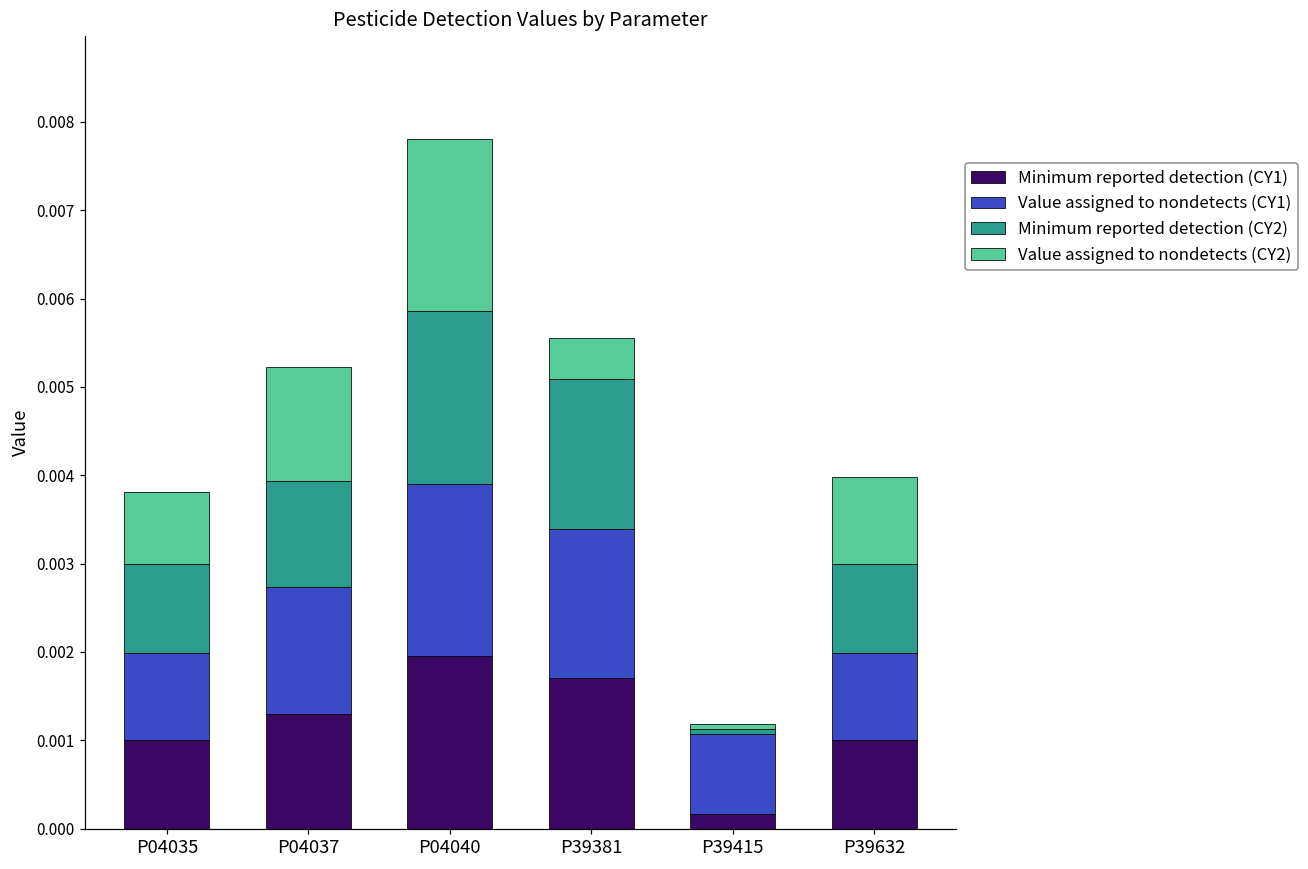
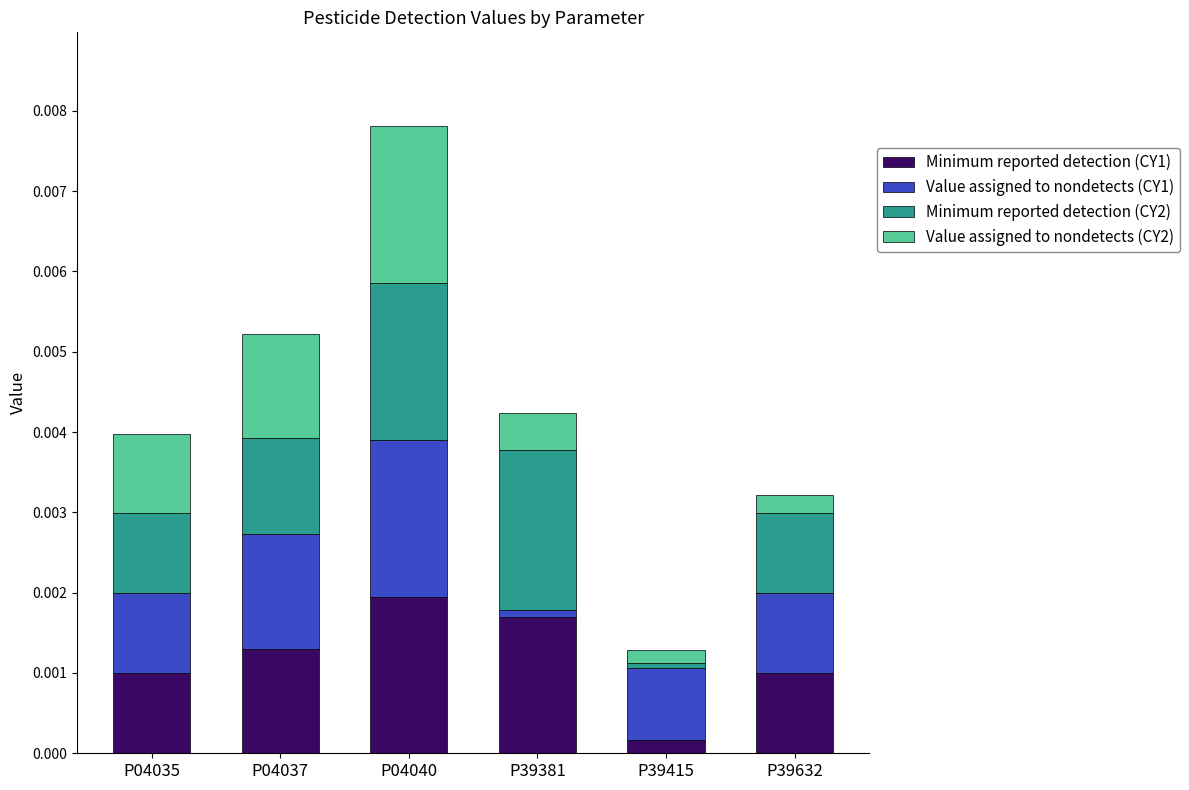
  {
    "Minimum reported detection (CY1)": {
      "P04035": 0.0010,
      "P04037": 0.0013,
      "P04040": 0.0020,
      "P39381": 0.0017,
      "P39415": 0.0002,
      "P39632": 0.0010
    },
    "Value assigned to nondetects (CY1)": {
      "P04035": 0.0010,
      "P04037": 0.0014,
      "P04040": 0.0020,
-     "P39381": 0.0017,
+     "P39381": 0.0001,
      "P39415": 0.0009,
      "P39632": 0.0010
    },
    "Minimum reported detection (CY2)": {
      "P04035": 0.0010,
      "P04037": 0.0012,
      "P04040": 0.0020,
-     "P39381": 0.0017,
+     "P39381": 0.0020,
      "P39415": 0.0001,
      "P39632": 0.0010
    },
    "Value assigned to nondetects (CY2)": {
-     "P04035": 0.0008,
+     "P04035": 0.0010,
      "P04037": 0.0013,
      "P04040": 0.0020,
      "P39381": 0.0005,
-     "P39415": 0.0001,
-     "P39632": 0.0010
+     "P39415": 0.0002,
+     "P39632": 0.0002
    }
  }
